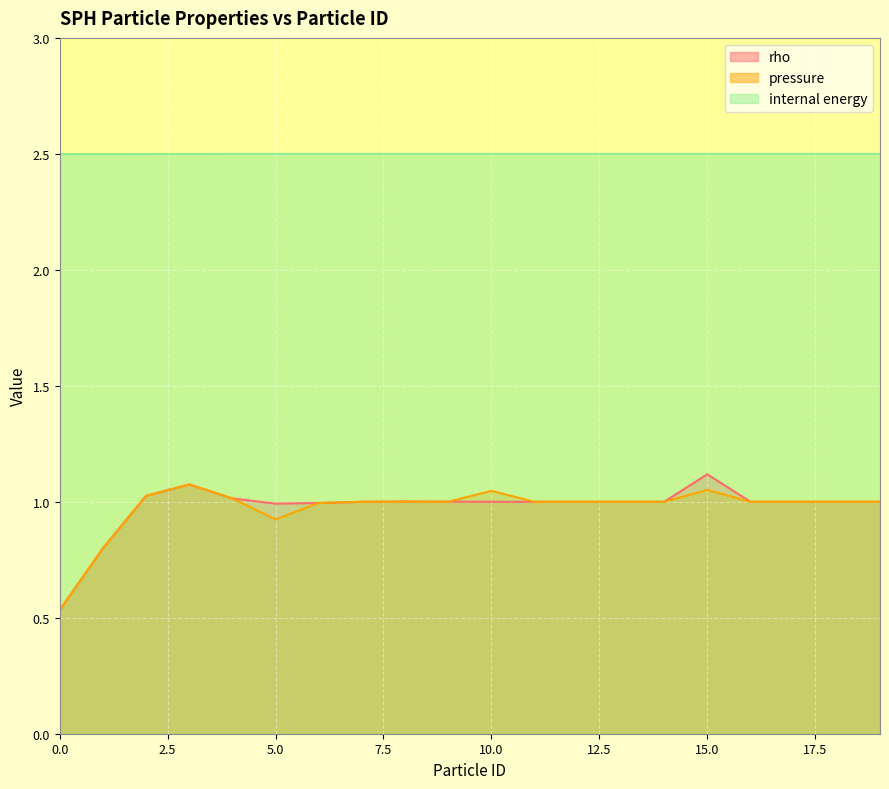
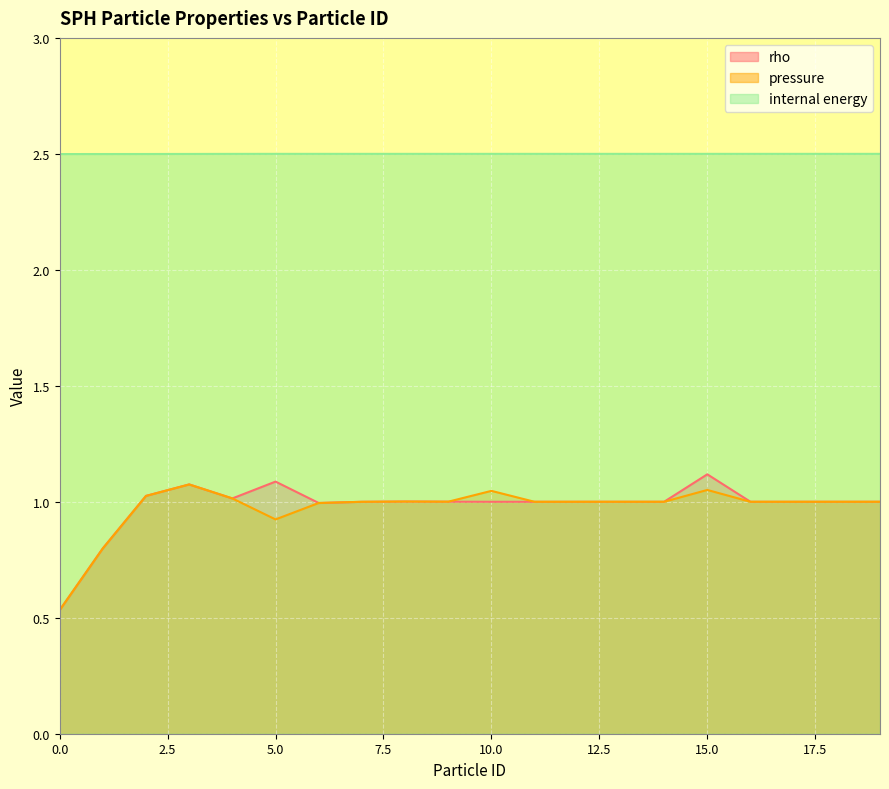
  {
    "rho": {
-     "5.0": 0.99,
+     "5.0": 1.09,
      "10.0": 1.00,
      "15.0": 1.12
    },
    "pressure": {
      "5.0": 0.92,
      "10.0": 1.05,
      "15.0": 1.05
    },
    "internal energy": {
      "0.0": 2.50,
      "5.0": 2.50,
      "10.0": 2.50,
      "15.0": 2.50
    }
  }
